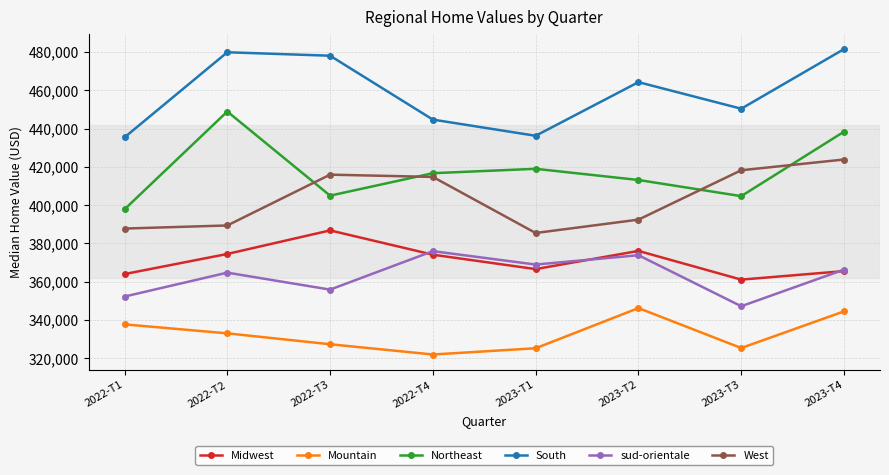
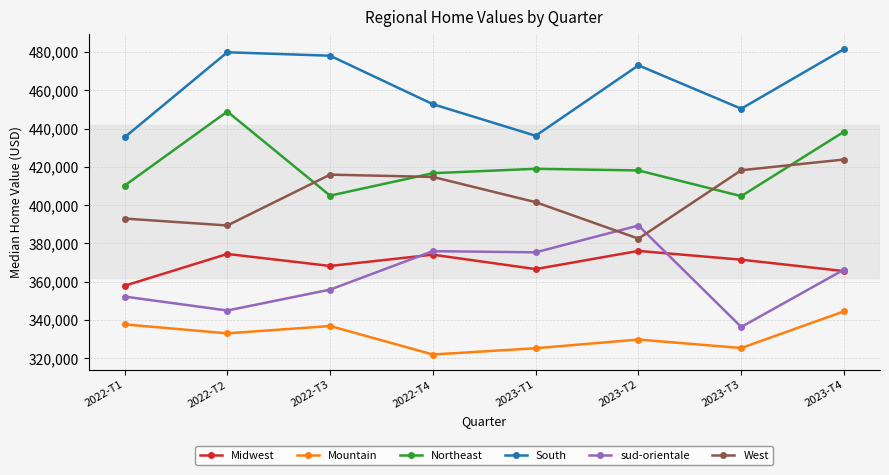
  {
    "Midwest": {
-     "2022-T1": "364,000",
+     "2022-T1": "358,000",
      "2022-T2": "374,000",
-     "2022-T3": "387,000",
+     "2022-T3": "368,000",
      "2022-T4": "374,000",
      "2023-T1": "367,000",
      "2023-T2": "376,000",
-     "2023-T3": "361,000"
+     "2023-T3": "372,000"
    },
    "Mountain": {
      "2022-T1": "338,000",
      "2022-T2": "333,000",
-     "2022-T3": "327,000",
+     "2022-T3": "337,000",
      "2022-T4": "322,000",
      "2023-T1": "325,000",
-     "2023-T2": "346,000",
+     "2023-T2": "330,000",
      "2023-T3": "325,000",
      "2023-T4": "345,000"
    },
    "Northeast": {
-     "2022-T1": "398,000",
+     "2022-T1": "410,000",
      "2022-T2": "449,000",
      "2022-T3": "405,000",
      "2022-T4": "417,000",
      "2023-T1": "419,000",
-     "2023-T2": "413,000",
+     "2023-T2": "418,000",
      "2023-T3": "405,000",
      "2023-T4": "438,000"
    },
    "South": {
      "2022-T1": "435,000",
      "2022-T2": "480,000",
      "2022-T3": "478,000",
-     "2022-T4": "445,000",
+     "2022-T4": "453,000",
      "2023-T1": "436,000",
-     "2023-T2": "464,000",
+     "2023-T2": "473,000",
      "2023-T3": "450,000",
      "2023-T4": "482,000"
    },
    "sud-orientale": {
      "2022-T1": "352,000",
-     "2022-T2": "365,000",
+     "2022-T2": "345,000",
      "2022-T3": "356,000",
      "2022-T4": "376,000",
-     "2023-T1": "369,000",
-     "2023-T2": "374,000",
-     "2023-T3": "347,000"
+     "2023-T1": "375,000",
+     "2023-T2": "389,000",
+     "2023-T3": "336,000"
    },
    "West": {
-     "2022-T1": "388,000",
+     "2022-T1": "393,000",
      "2022-T2": "389,000",
      "2022-T3": "416,000",
      "2022-T4": "415,000",
-     "2023-T1": "385,000",
-     "2023-T2": "392,000",
+     "2023-T1": "402,000",
+     "2023-T2": "382,000",
      "2023-T3": "418,000",
      "2023-T4": "424,000"
    }
  }
